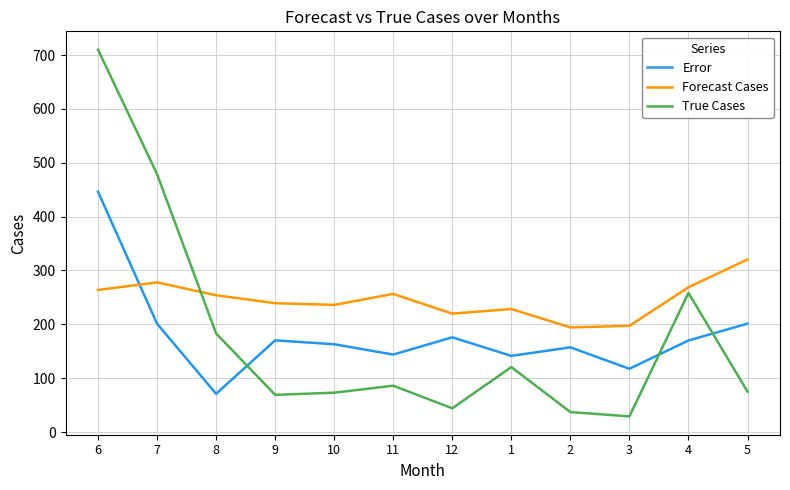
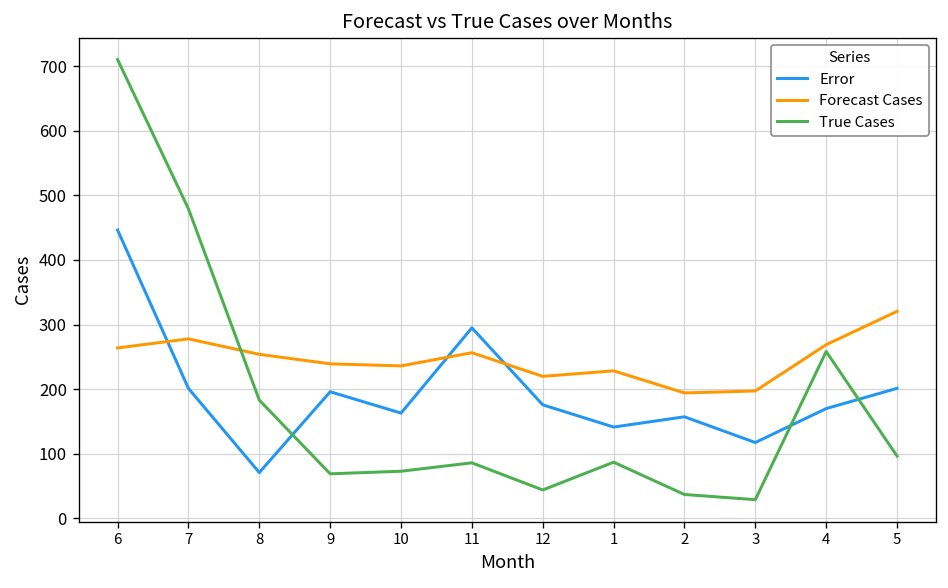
  {
    "Error": {
      "6": 450,
      "7": 200,
      "8": 70,
-     "9": 170,
+     "9": 200,
      "10": 160,
-     "11": 140,
+     "11": 290,
      "12": 180,
      "1": 140,
      "2": 160,
      "3": 120,
      "4": 170,
      "5": 200
    },
    "Forecast Cases": {
      "6": 260,
      "7": 280,
      "8": 250,
      "9": 240,
      "10": 240,
      "11": 260,
      "12": 220,
      "1": 230,
      "2": 190,
      "3": 200,
      "4": 270,
      "5": 320
    },
    "True Cases": {
      "6": 710,
      "7": 480,
      "8": 180,
      "9": 70,
      "10": 70,
      "11": 90,
      "12": 40,
-     "1": 120,
+     "1": 90,
      "2": 40,
      "3": 30,
      "4": 260,
-     "5": 80
+     "5": 100
    }
  }
